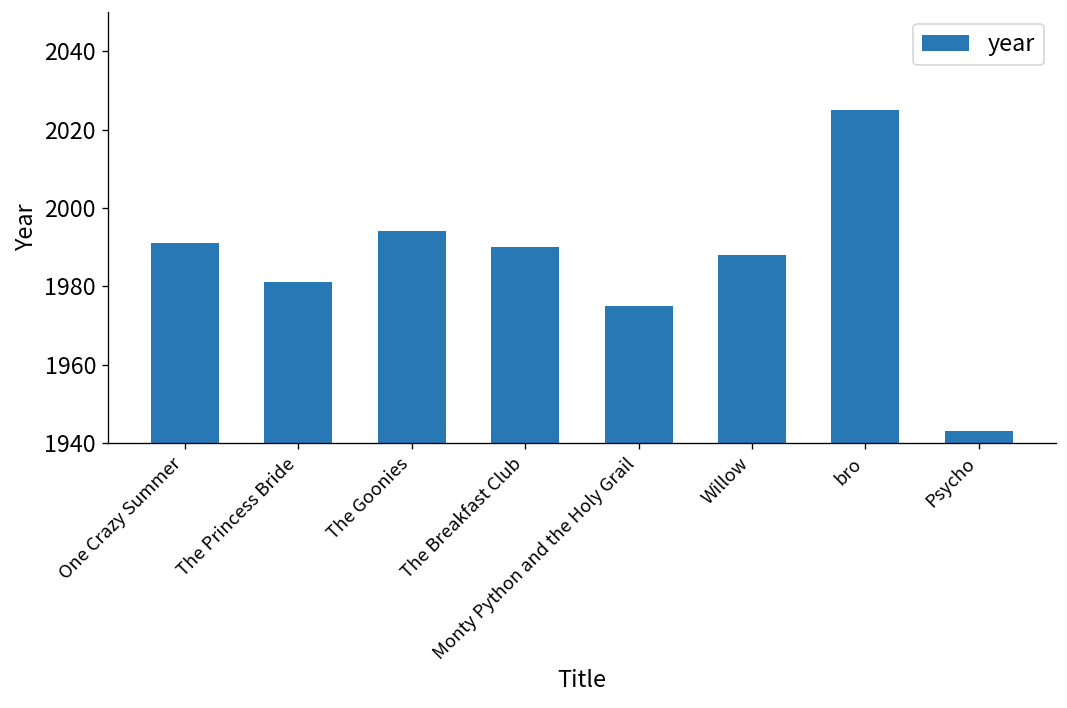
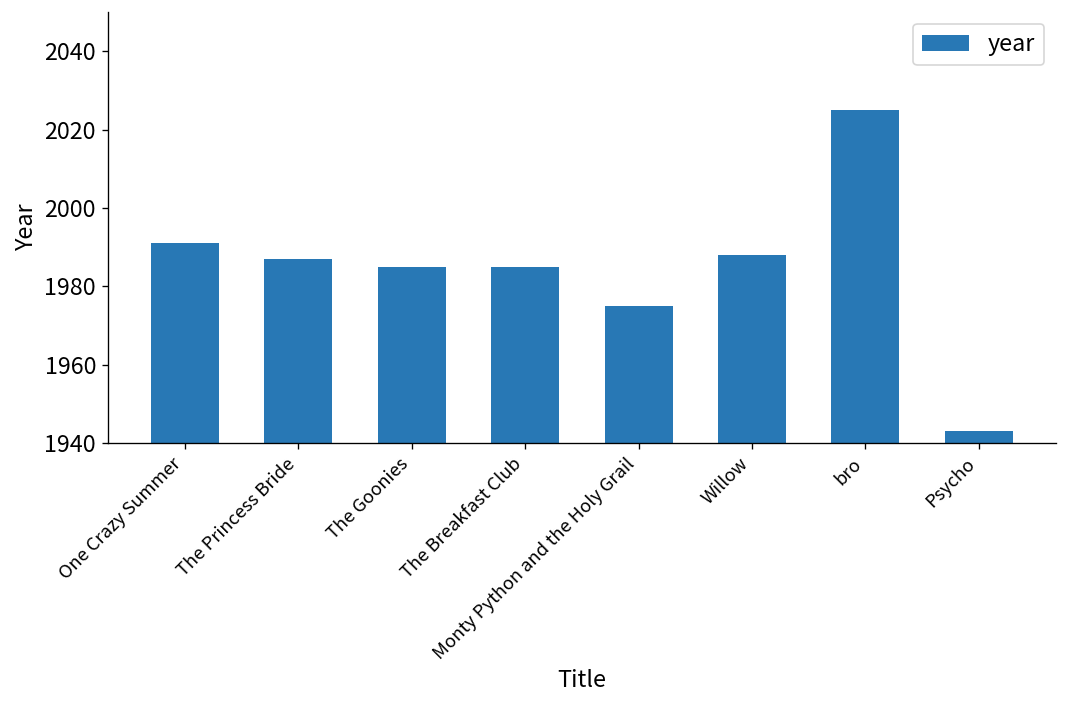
  {
    "One Crazy Summer": 1991,
-   "The Princess Bride": 1981,
-   "The Goonies": 1994,
-   "The Breakfast Club": 1990,
+   "The Princess Bride": 1987,
+   "The Goonies": 1985,
+   "The Breakfast Club": 1985,
    "Monty Python and the Holy Grail": 1975,
    "Willow": 1988,
    "bro": 2025,
    "Psycho": 1943
  }
